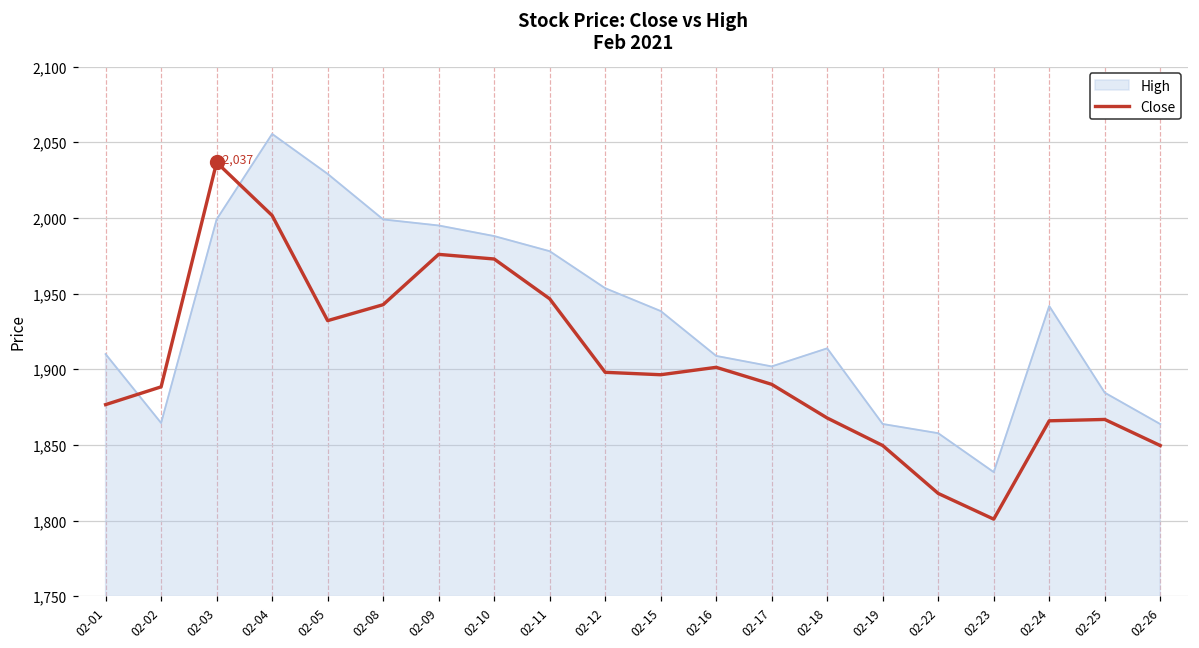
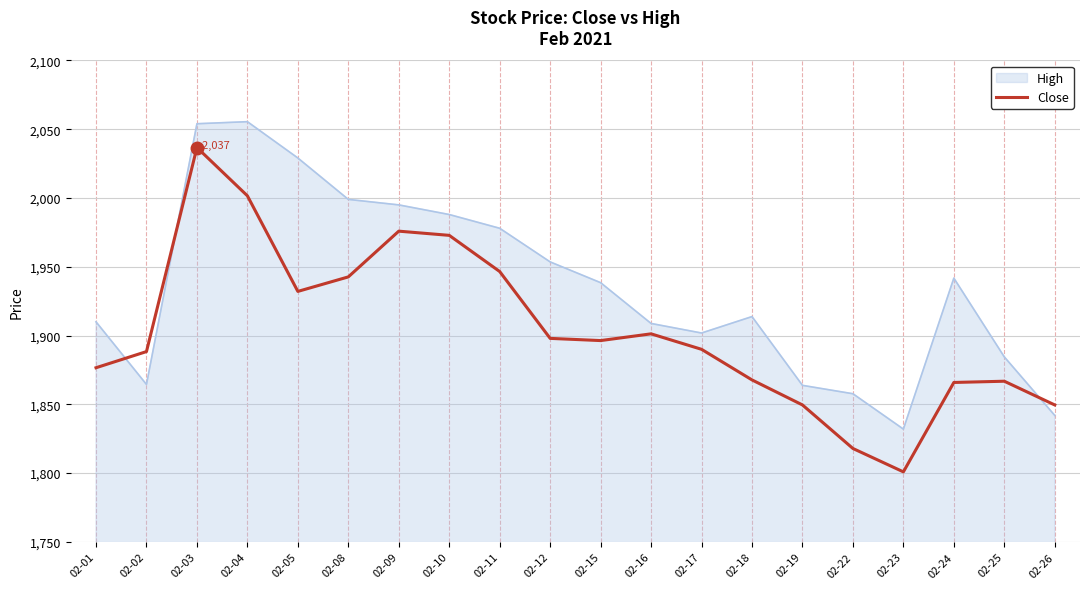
  {
    "High": {
      "02-01": "1,910",
      "02-02": "1,864",
-     "02-03": "1,999",
+     "02-03": "2,054",
      "02-04": "2,056",
      "02-05": "2,029",
      "02-08": "1,999",
      "02-09": "1,995",
      "02-10": "1,988",
      "02-11": "1,978",
      "02-12": "1,954",
      "02-15": "1,938",
      "02-16": "1,909",
      "02-17": "1,902",
      "02-18": "1,914",
      "02-19": "1,864",
      "02-22": "1,858",
      "02-23": "1,832",
      "02-24": "1,942",
      "02-25": "1,885",
-     "02-26": "1,864"
+     "02-26": "1,842"
    }
  }
